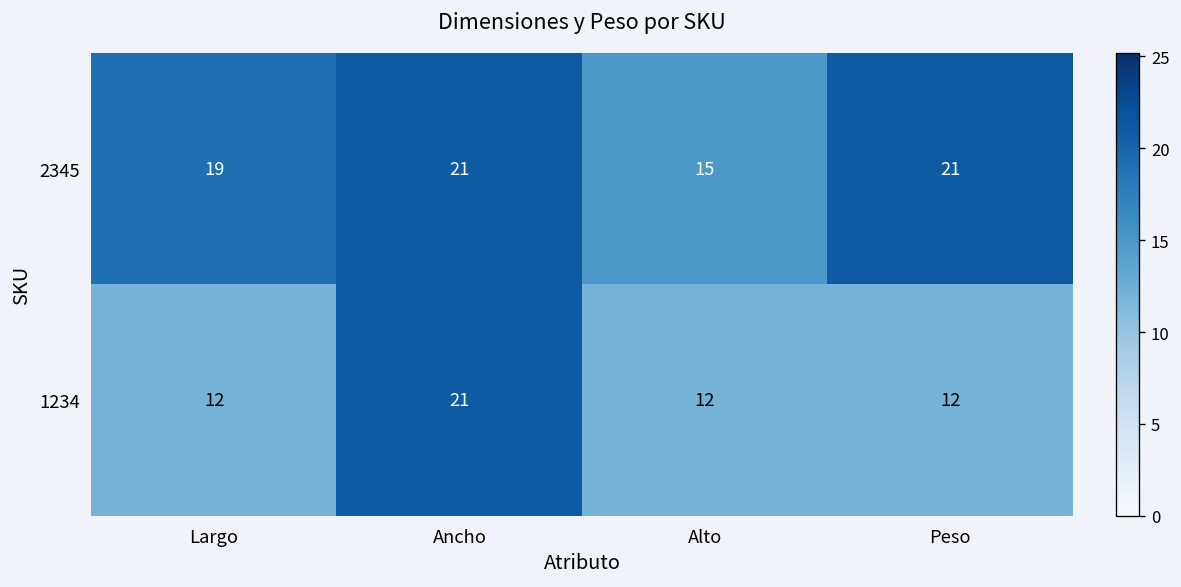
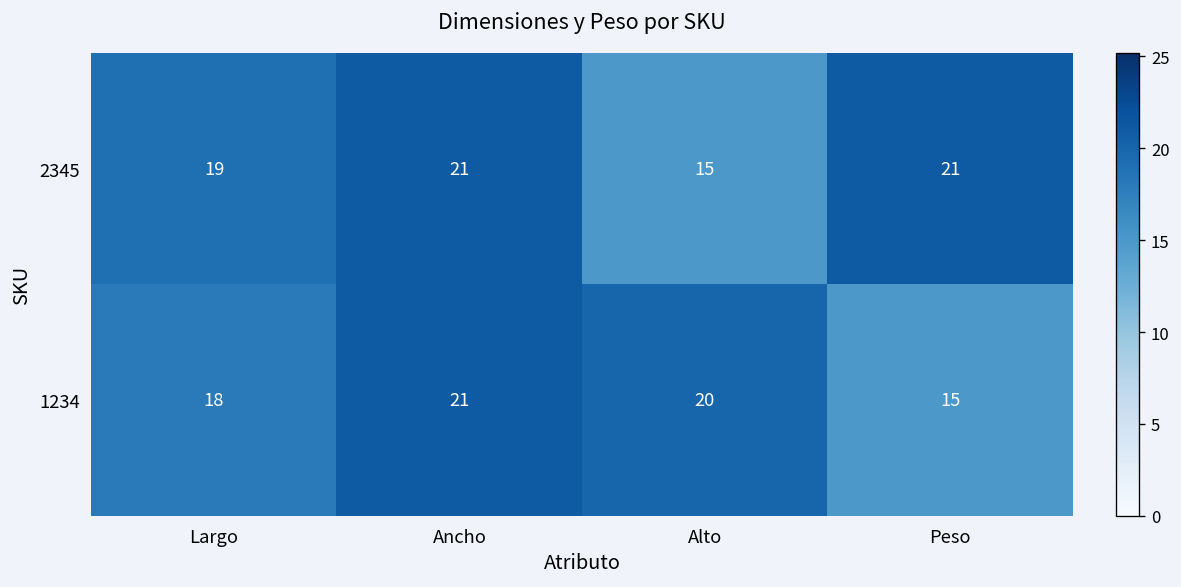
  {
    "2345": {
      "Largo": 19,
      "Ancho": 21,
      "Alto": 15,
      "Peso": 21
    },
    "1234": {
-     "Largo": 12,
+     "Largo": 18,
      "Ancho": 21,
-     "Alto": 12,
-     "Peso": 12
+     "Alto": 20,
+     "Peso": 15
    }
  }
